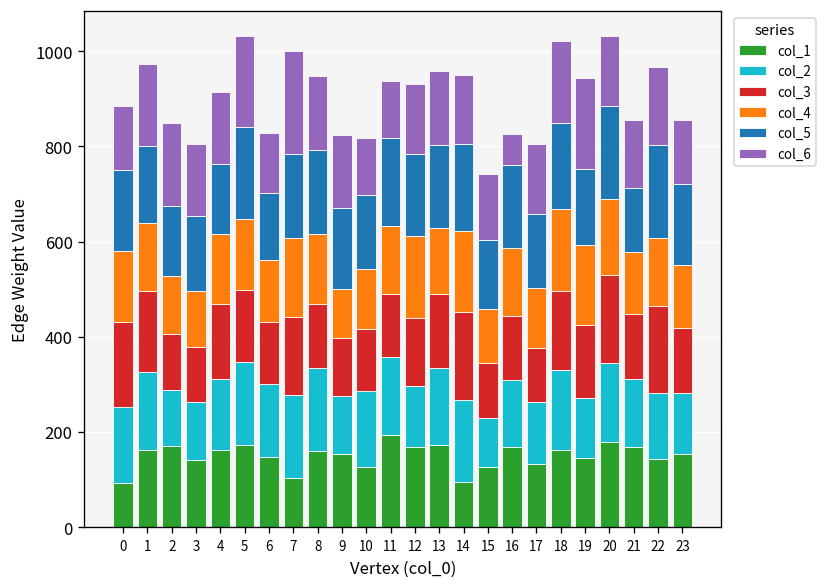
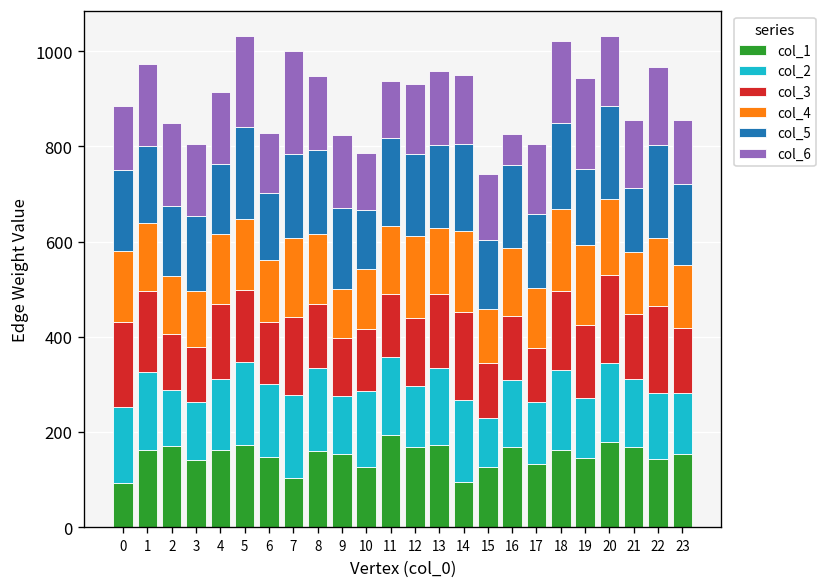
  {
    "col_1": {
      "0": 90,
      "1": 160,
      "2": 170,
      "3": 140,
      "4": 160,
      "5": 170,
      "6": 150,
      "7": 100,
      "8": 160,
      "9": 150,
      "10": 130,
      "11": 190,
      "12": 170,
      "13": 170,
      "14": 100,
      "15": 130,
      "16": 170,
      "17": 130,
      "18": 160,
      "19": 150,
      "20": 180,
      "21": 170,
      "22": 140,
      "23": 150
    },
    "col_2": {
      "0": 160,
      "1": 160,
      "2": 120,
      "3": 120,
      "4": 150,
      "5": 170,
      "6": 150,
      "7": 170,
      "8": 170,
      "9": 120,
      "10": 160,
      "11": 160,
      "12": 130,
      "13": 160,
      "14": 170,
      "15": 100,
      "16": 140,
      "17": 130,
      "18": 170,
      "19": 120,
      "20": 160,
      "21": 140,
      "22": 140,
      "23": 130
    },
    "col_3": {
      "0": 180,
      "1": 170,
      "2": 120,
      "3": 120,
      "4": 160,
      "5": 150,
      "6": 130,
      "7": 160,
      "8": 130,
      "9": 120,
      "10": 130,
      "11": 130,
      "12": 140,
      "13": 160,
      "14": 190,
      "15": 120,
      "16": 130,
      "17": 110,
      "18": 170,
      "19": 150,
      "20": 180,
      "21": 130,
      "22": 180,
      "23": 140
    },
    "col_4": {
      "0": 150,
      "1": 140,
      "2": 120,
      "3": 120,
      "4": 150,
      "5": 150,
      "6": 130,
      "7": 170,
      "8": 150,
      "9": 100,
      "10": 130,
      "11": 140,
      "12": 170,
      "13": 140,
      "14": 170,
      "15": 110,
      "16": 140,
      "17": 130,
      "18": 170,
      "19": 170,
      "20": 160,
      "21": 130,
      "22": 140,
      "23": 130
    },
    "col_5": {
      "0": 170,
      "1": 160,
      "2": 150,
      "3": 160,
      "4": 150,
      "5": 190,
      "6": 140,
      "7": 180,
      "8": 180,
      "9": 170,
-     "10": 160,
+     "10": 120,
      "11": 180,
      "12": 170,
      "13": 170,
      "14": 180,
      "15": 140,
      "16": 170,
      "17": 160,
      "18": 180,
      "19": 160,
      "20": 200,
      "21": 140,
      "22": 200,
      "23": 170
    },
    "col_6": {
      "0": 130,
      "1": 170,
      "2": 170,
      "3": 150,
      "4": 150,
      "5": 190,
      "6": 130,
      "7": 220,
      "8": 150,
      "9": 150,
      "10": 120,
      "11": 120,
      "12": 150,
      "13": 160,
      "14": 150,
      "15": 140,
      "16": 60,
      "17": 150,
      "18": 170,
      "19": 190,
      "20": 150,
      "21": 140,
      "22": 160,
      "23": 130
    }
  }
